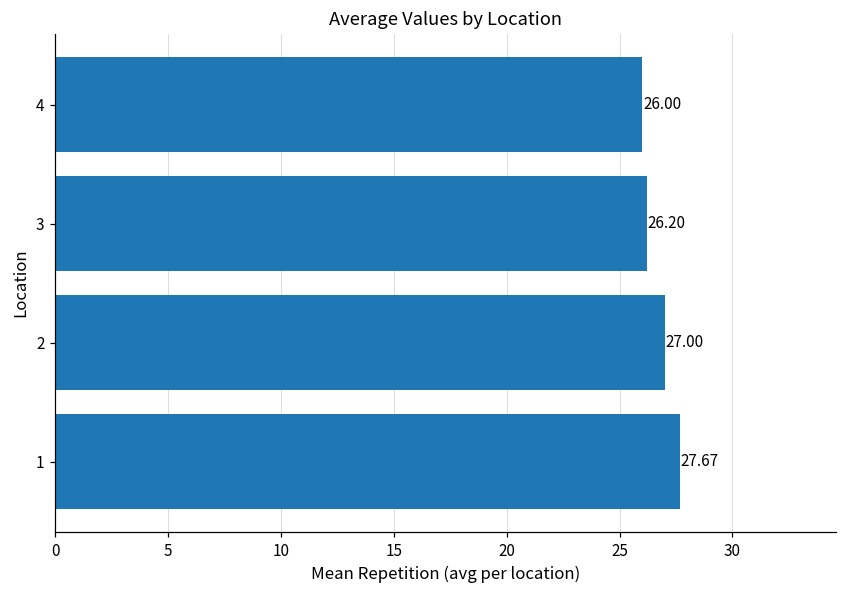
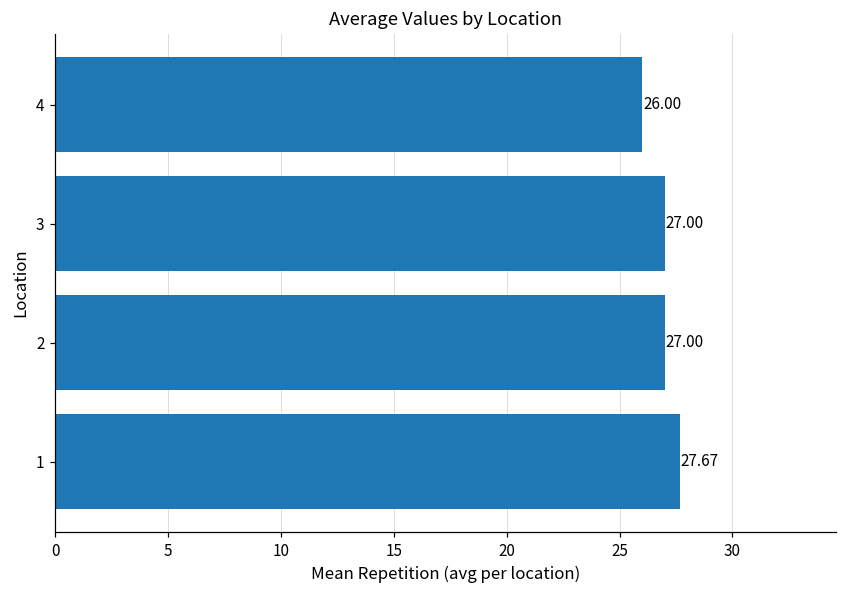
  {
    "4": 26.00,
-   "3": 26.20,
+   "3": 27.00,
    "2": 27.00,
    "1": 27.67
  }
